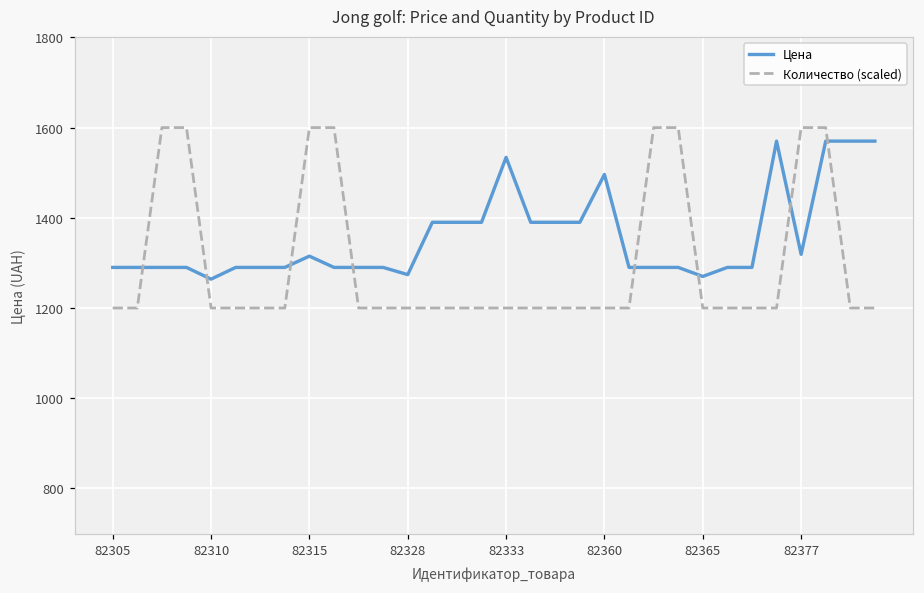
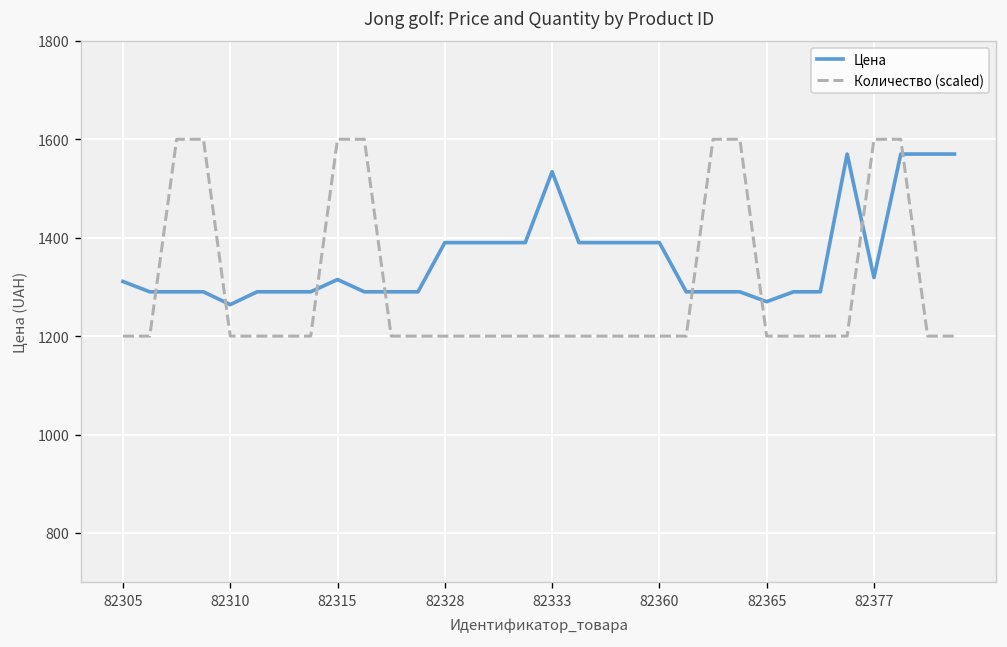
  {
    "Цена": {
-     "82305": 1290,
+     "82305": 1310,
      "82310": 1260,
      "82315": 1320,
-     "82328": 1270,
+     "82328": 1390,
      "82333": 1530,
-     "82360": 1500,
+     "82360": 1390,
      "82365": 1270,
      "82377": 1320
    },
    "Количество (scaled)": {
      "82305": 1200,
      "82310": 1200,
      "82315": 1600,
      "82328": 1200,
      "82333": 1200,
      "82360": 1200,
      "82365": 1200,
      "82377": 1600
    }
  }
